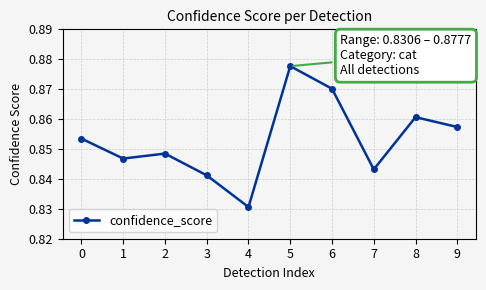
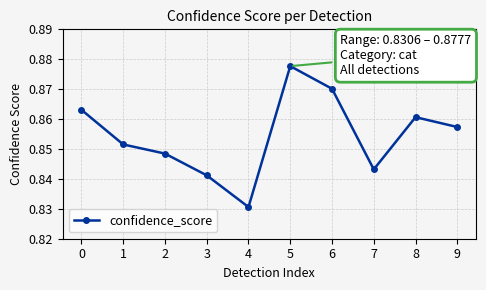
  {
-   "0": 0.853,
-   "1": 0.847,
+   "0": 0.863,
+   "1": 0.852,
    "2": 0.848,
    "3": 0.841,
    "4": 0.831,
    "6": 0.870,
    "7": 0.843,
    "8": 0.861,
    "9": 0.857
  }
